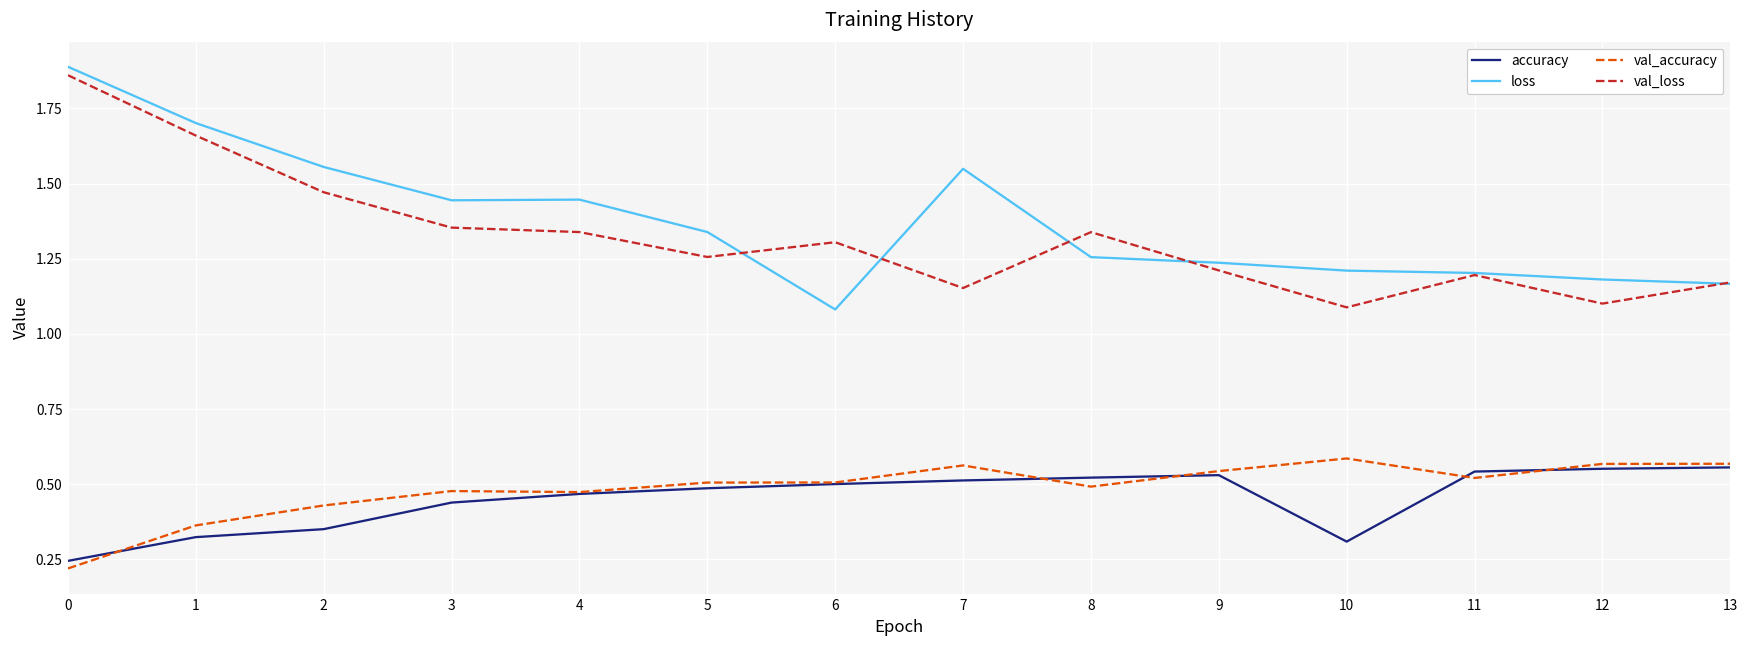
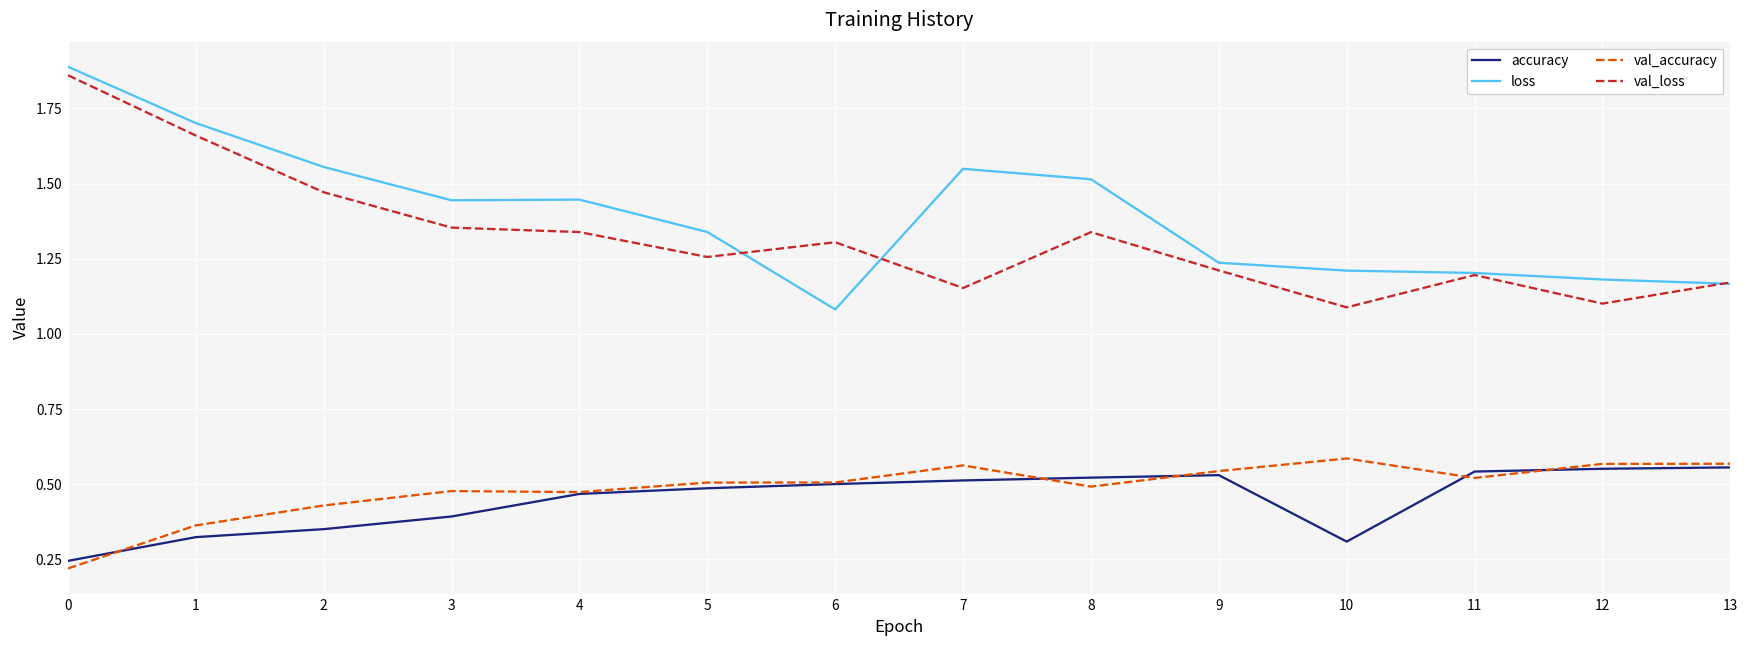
  {
    "accuracy": {
      "0": 0.25,
      "1": 0.32,
      "2": 0.35,
-     "3": 0.44,
+     "3": 0.39,
      "5": 0.49,
      "7": 0.51,
      "8": 0.52,
      "9": 0.53,
      "10": 0.31,
      "11": 0.54,
      "12": 0.55,
      "13": 0.56
    },
    "loss": {
      "0": 1.89,
      "1": 1.70,
      "2": 1.56,
      "3": 1.44,
      "4": 1.45,
      "5": 1.34,
      "6": 1.08,
      "7": 1.55,
-     "8": 1.26,
+     "8": 1.51,
      "9": 1.24,
      "10": 1.21,
      "12": 1.18
    },
    "val_accuracy": {
      "0": 0.22,
      "1": 0.36,
      "2": 0.43,
      "3": 0.48,
      "5": 0.51,
      "7": 0.56,
      "8": 0.49,
      "9": 0.54,
      "10": 0.59,
      "11": 0.52,
      "12": 0.57,
      "13": 0.57
    },
    "val_loss": {
      "0": 1.86,
      "1": 1.66,
      "2": 1.47,
      "3": 1.35,
      "4": 1.34,
      "5": 1.26,
      "6": 1.30,
      "7": 1.15,
      "8": 1.34,
      "9": 1.21,
      "10": 1.09,
      "12": 1.10
    }
  }
